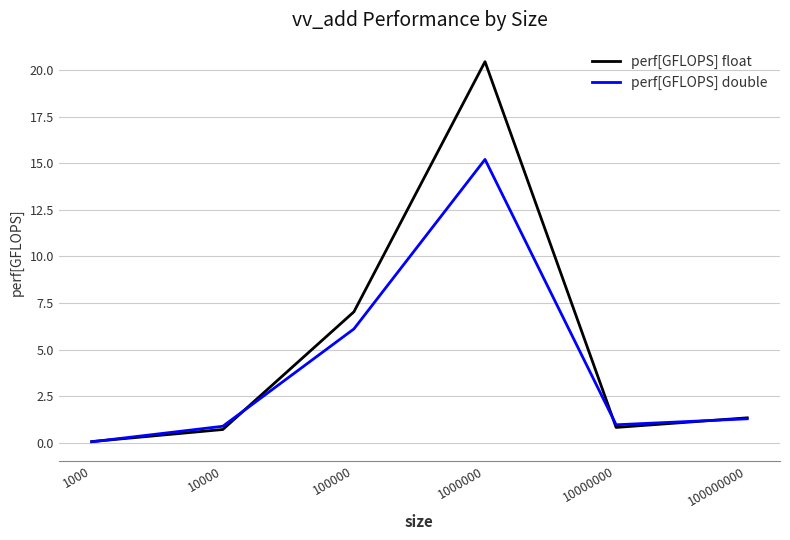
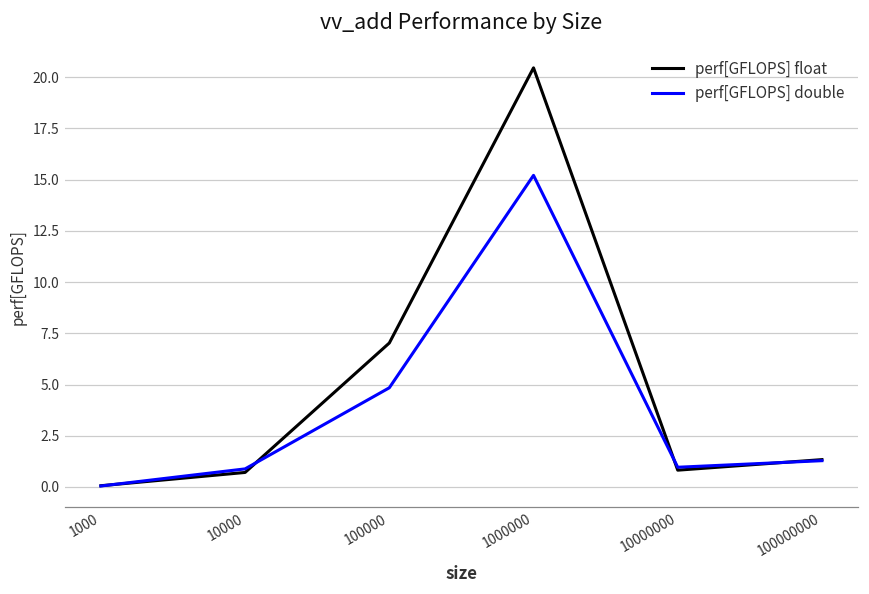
  {
    "perf[GFLOPS] float": {
      "10000": 0.7,
      "100000": 7.0,
      "1000000": 20.5,
      "10000000": 0.8
    },
    "perf[GFLOPS] double": {
      "10000": 0.9,
-     "100000": 6.1,
+     "100000": 4.8,
      "1000000": 15.2,
      "10000000": 1.0
    }
  }
